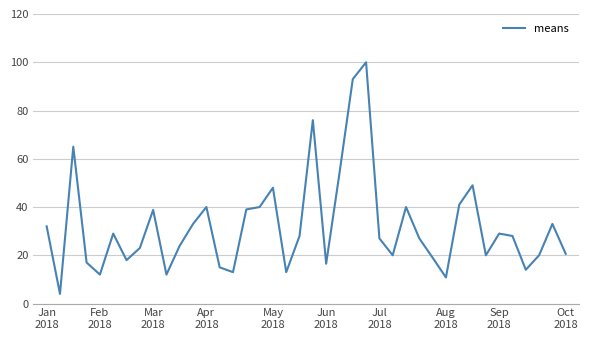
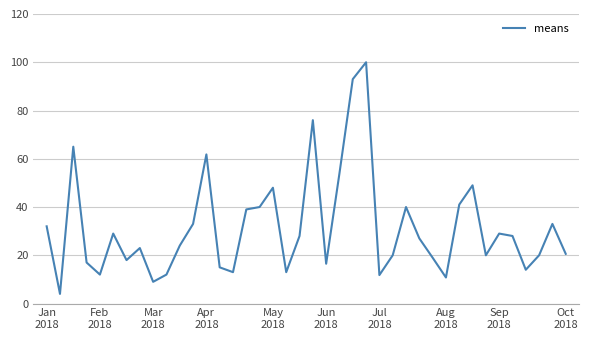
  {
    "Jan 2018": 32,
    "Feb 2018": 12,
-   "Mar 2018": 39,
-   "Apr 2018": 40,
+   "Mar 2018": 9,
+   "Apr 2018": 62,
    "May 2018": 48,
    "Jun 2018": 17,
-   "Jul 2018": 27,
+   "Jul 2018": 12,
    "Aug 2018": 11,
    "Sep 2018": 29,
    "Oct 2018": 21
  }
